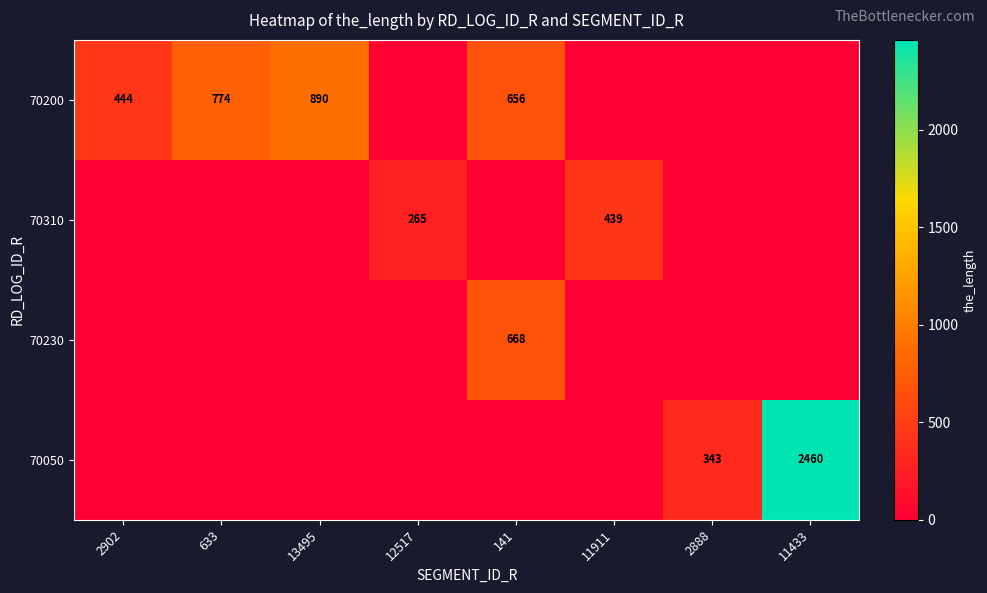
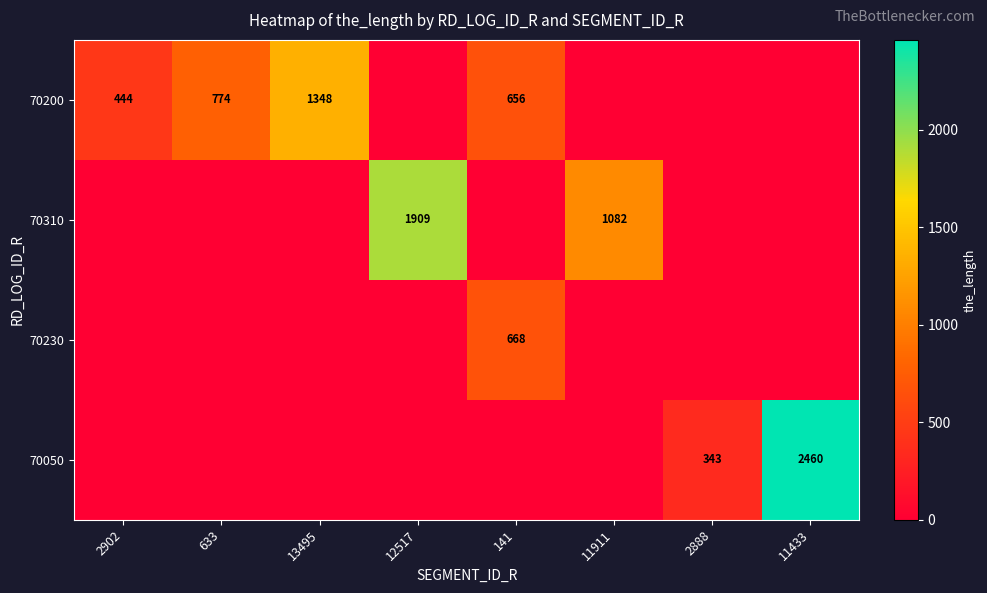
  {
    "70200": {
      "2902": 444,
      "633": 774,
-     "13495": 890,
+     "13495": 1348,
      "141": 656
    },
    "70310": {
-     "12517": 265,
-     "11911": 439
+     "12517": 1909,
+     "11911": 1082
    },
    "70230": {
      "141": 668
    },
    "70050": {
      "2888": 343,
      "11433": 2460
    }
  }
